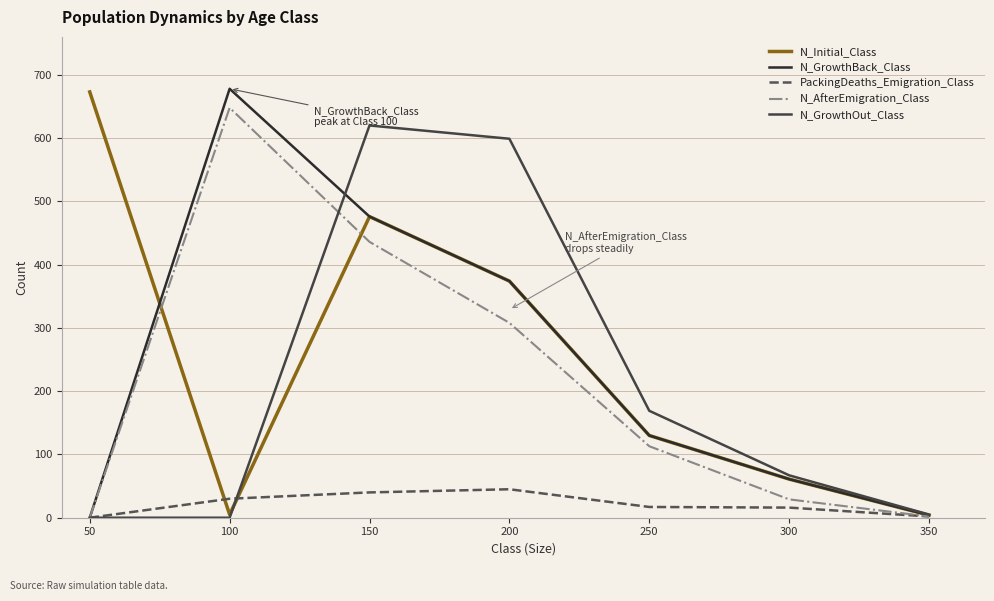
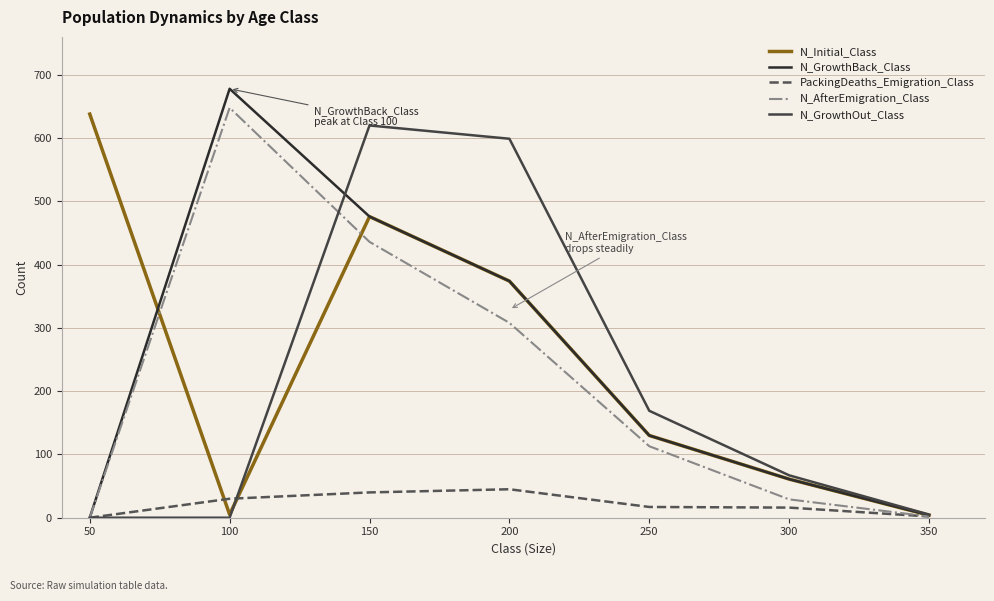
  {
    "N_Initial_Class": {
-     "50": 670,
+     "50": 640,
      "100": 10
    },
    "N_AfterEmigration_Class": {
      "100": 650,
      "150": 440,
      "200": 310,
      "250": 110,
      "300": 30
    }
  }
